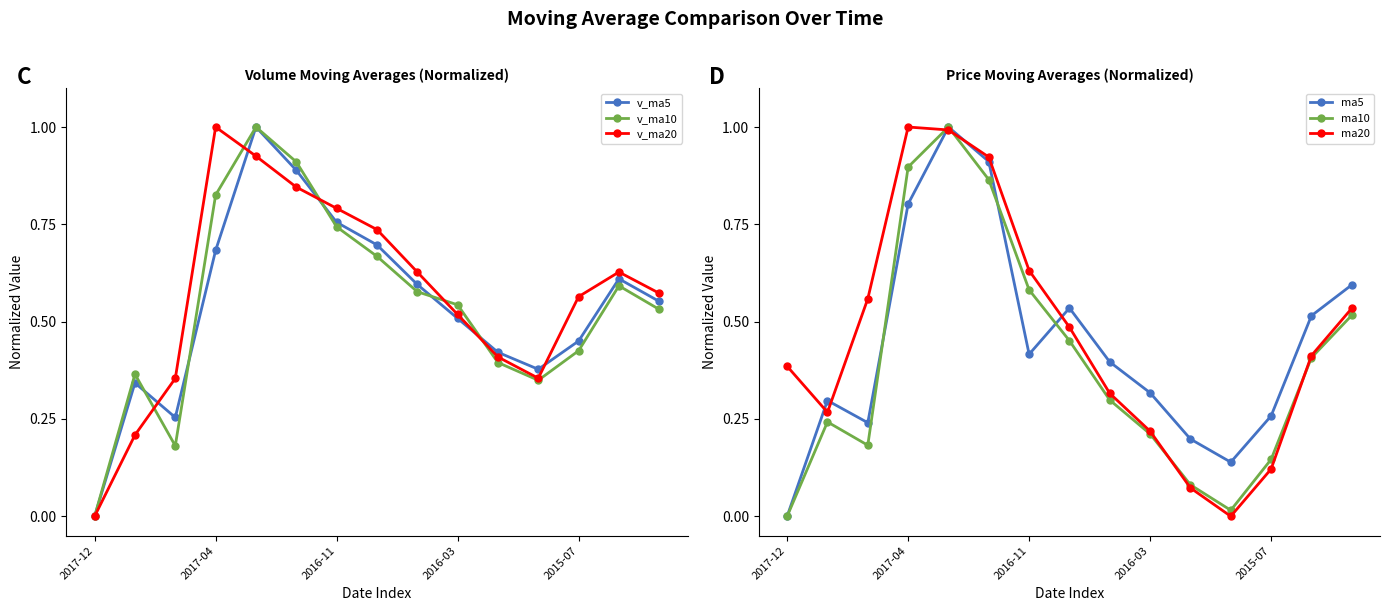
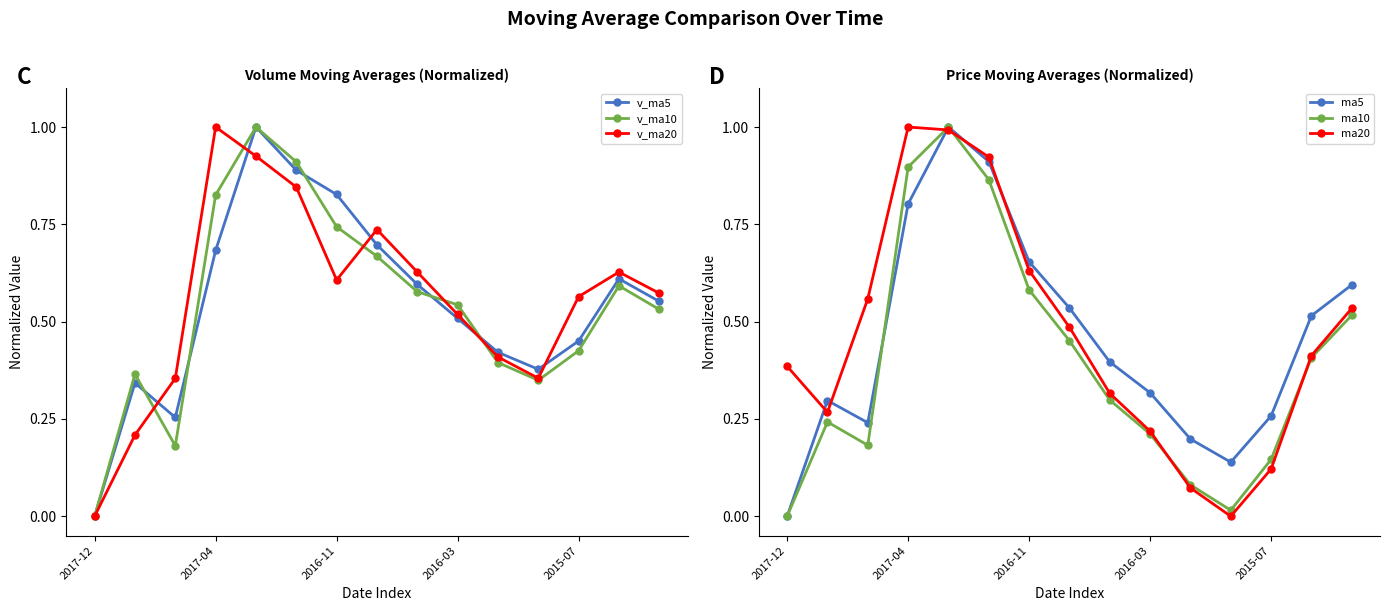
  {
    "Volume Moving Averages (Normalized)": {
      "v_ma5": {
        "2017-04": 0.68,
-       "2016-11": 0.76,
+       "2016-11": 0.83,
        "2016-03": 0.51,
        "2015-07": 0.45
      },
      "v_ma10": {
        "2017-04": 0.83,
        "2016-11": 0.74,
        "2016-03": 0.54,
        "2015-07": 0.43
      },
      "v_ma20": {
        "2017-04": 1.00,
-       "2016-11": 0.79,
+       "2016-11": 0.61,
        "2016-03": 0.52,
        "2015-07": 0.56
      }
    },
    "Price Moving Averages (Normalized)": {
      "ma5": {
        "2017-04": 0.80,
-       "2016-11": 0.42,
+       "2016-11": 0.65,
        "2016-03": 0.32,
        "2015-07": 0.26
      },
      "ma10": {
        "2017-04": 0.90,
        "2016-11": 0.58,
        "2016-03": 0.21,
        "2015-07": 0.15
      },
      "ma20": {
        "2017-12": 0.39,
        "2017-04": 1.00,
        "2016-11": 0.63,
        "2016-03": 0.22,
        "2015-07": 0.12
      }
    }
  }
